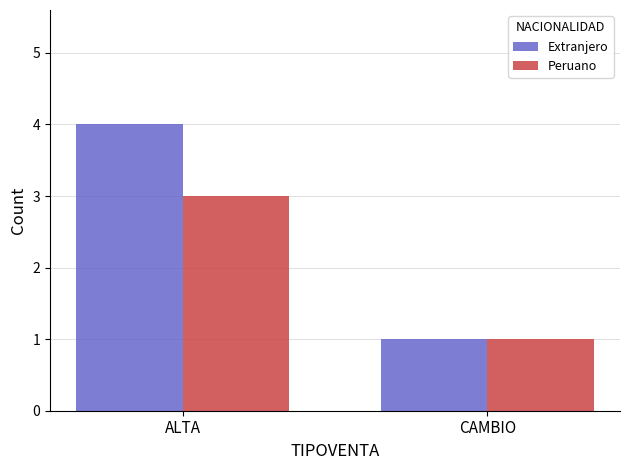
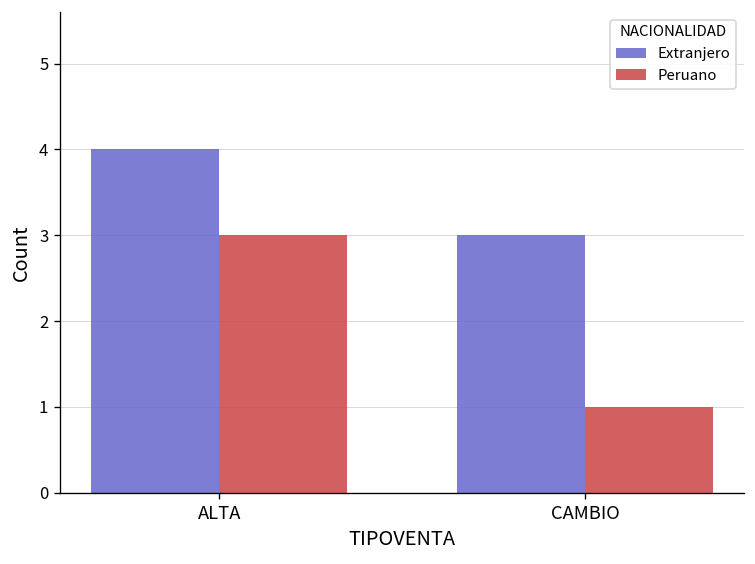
  {
    "Extranjero": {
      "ALTA": 4,
-     "CAMBIO": 1
+     "CAMBIO": 3
    },
    "Peruano": {
      "ALTA": 3,
      "CAMBIO": 1
    }
  }
